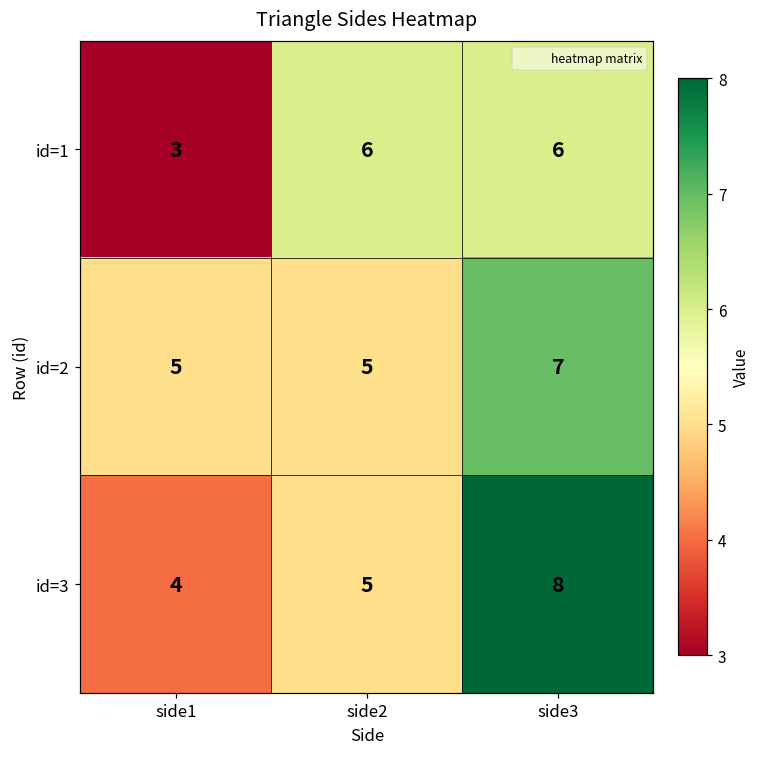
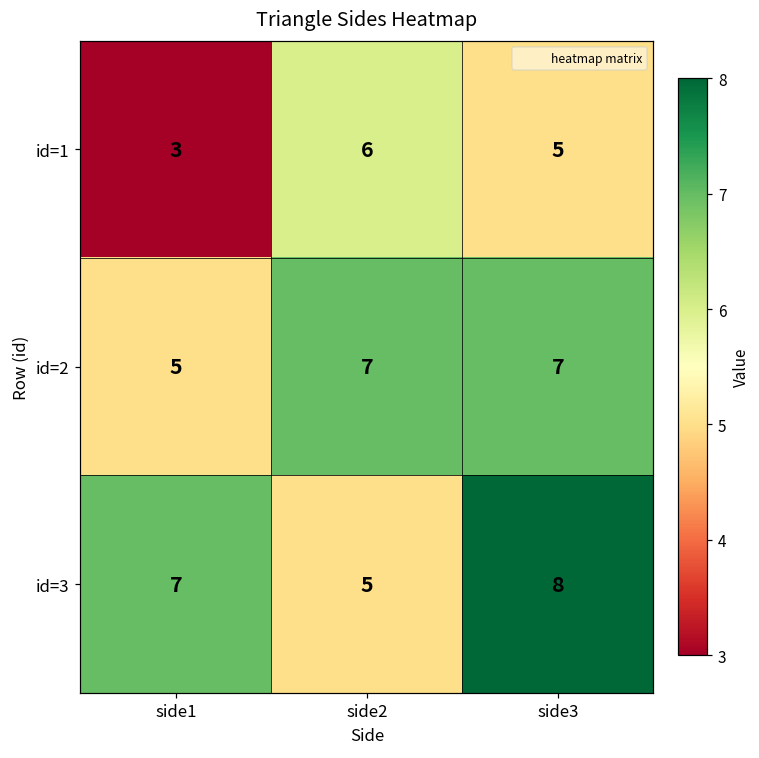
  {
    "id=1": {
      "side1": 3,
      "side2": 6,
-     "side3": 6
+     "side3": 5
    },
    "id=2": {
      "side1": 5,
-     "side2": 5,
+     "side2": 7,
      "side3": 7
    },
    "id=3": {
-     "side1": 4,
+     "side1": 7,
      "side2": 5,
      "side3": 8
    }
  }
